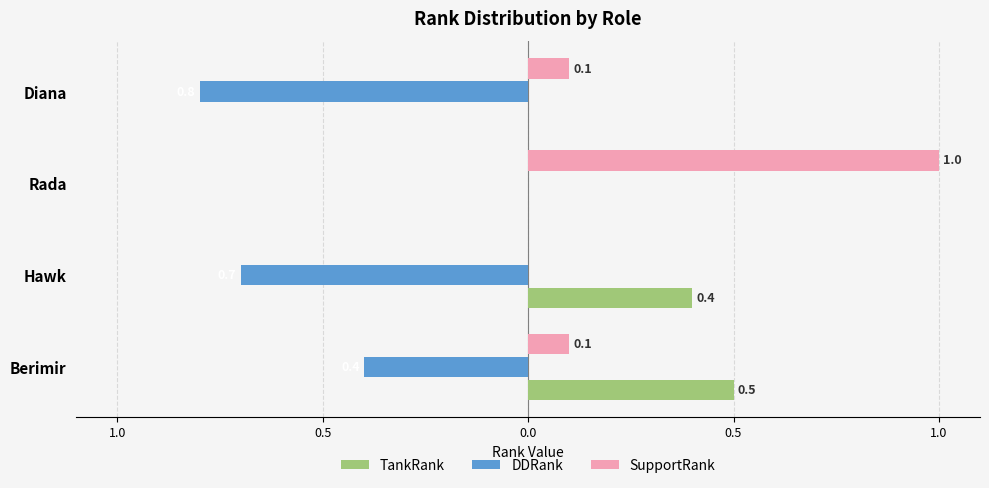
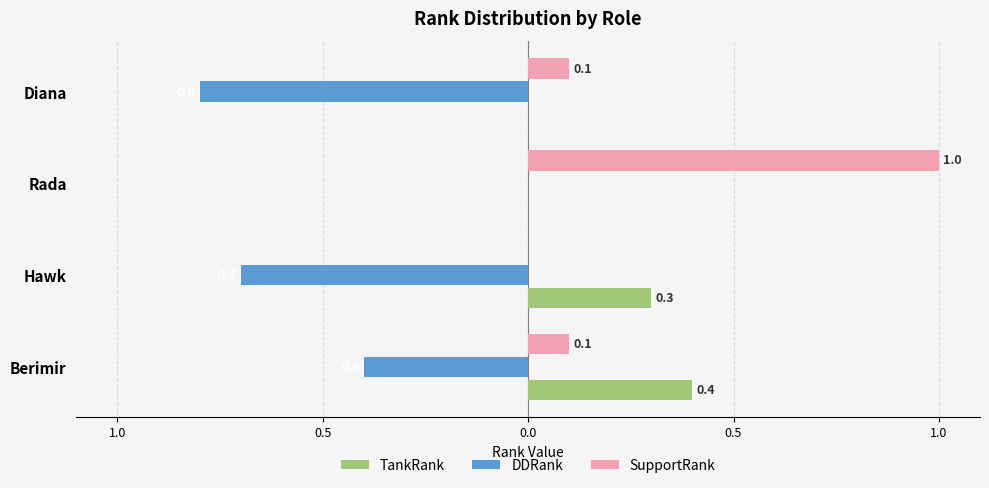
  {
    "TankRank": {
-     "Hawk": 0.4,
-     "Berimir": 0.5
+     "Hawk": 0.3,
+     "Berimir": 0.4
    },
    "SupportRank": {
      "Diana": 0.1,
      "Rada": 1.0,
      "Berimir": 0.1
    }
  }
